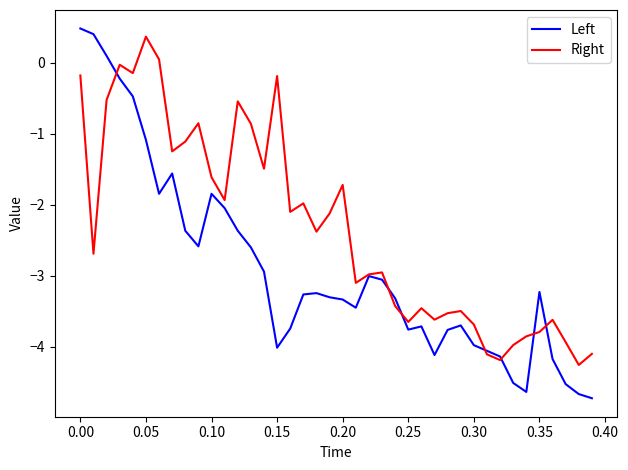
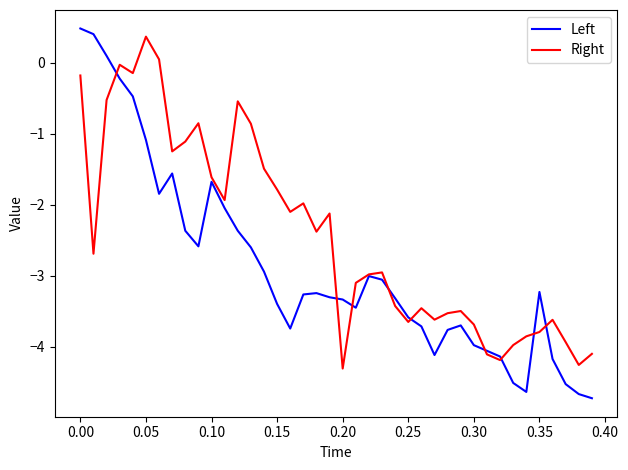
  {
    "Left": {
      "0.00": 0.5,
      "0.05": -1.1,
-     "0.10": -1.8,
-     "0.15": -4.0,
+     "0.10": -1.7,
+     "0.15": -3.4,
      "0.20": -3.3,
-     "0.25": -3.8,
+     "0.25": -3.6,
      "0.30": -4.0,
      "0.35": -3.2
    },
    "Right": {
      "0.00": -0.2,
      "0.05": 0.4,
      "0.10": -1.6,
-     "0.15": -0.2,
-     "0.20": -1.7,
+     "0.15": -1.8,
+     "0.20": -4.3,
      "0.25": -3.6,
      "0.30": -3.7,
      "0.35": -3.8
    }
  }
